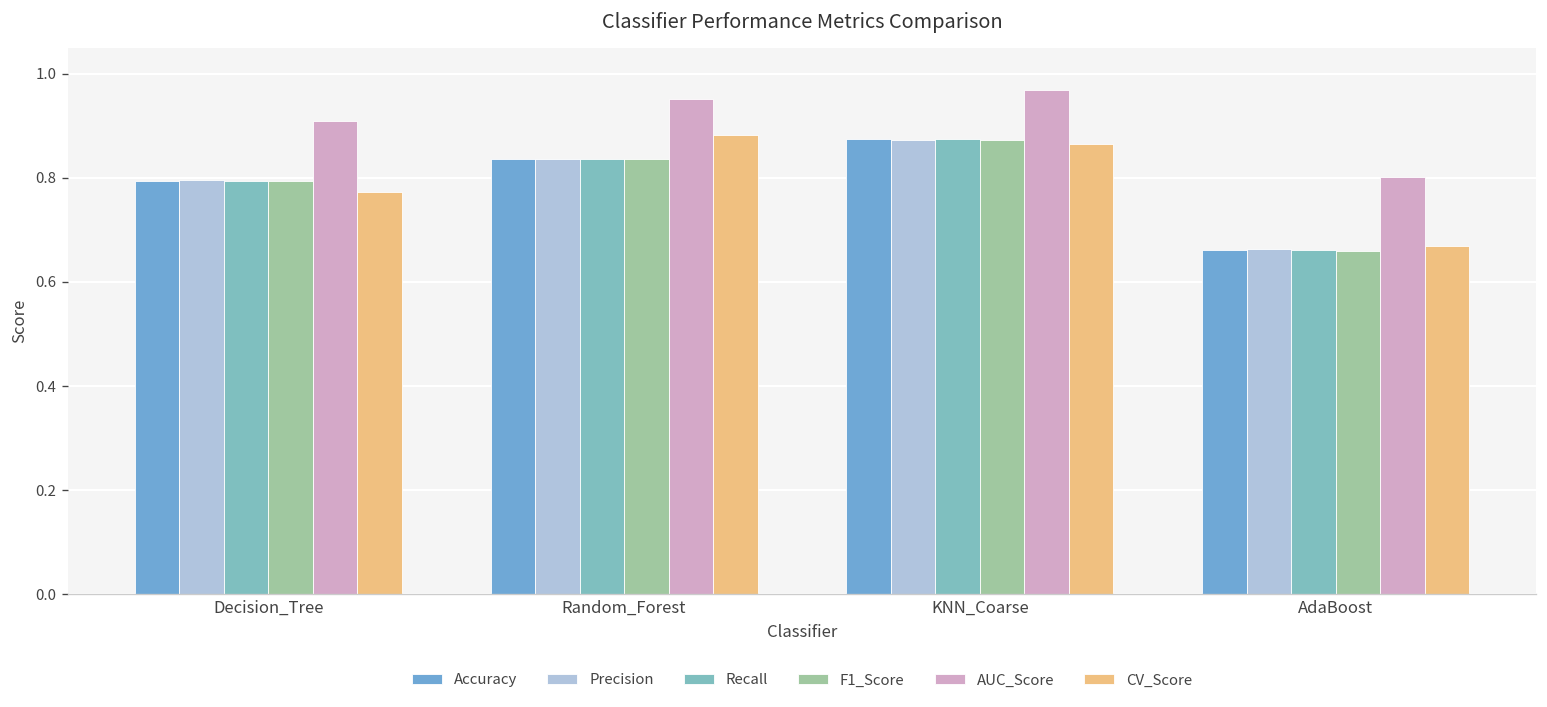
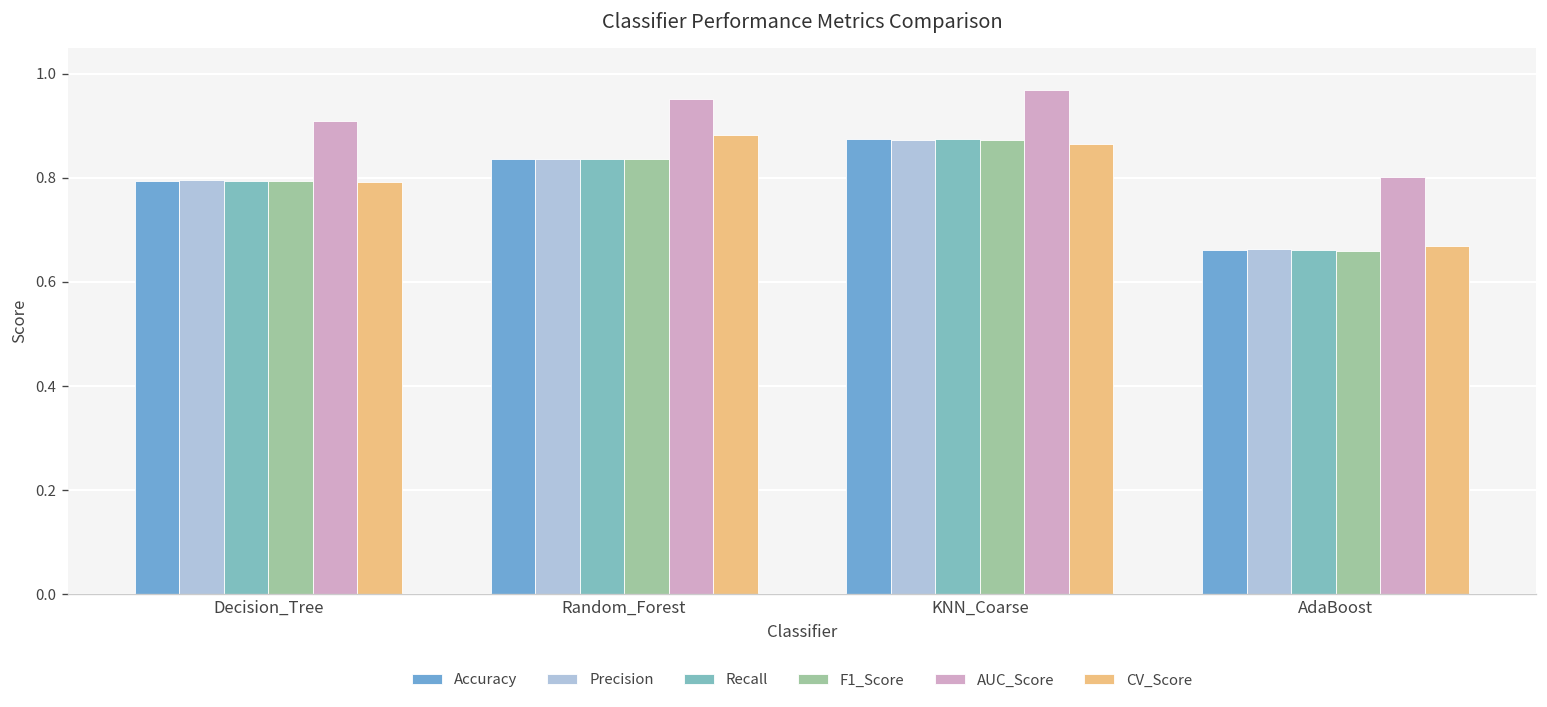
  {
    "CV_Score": {
-     "Decision_Tree": 0.77,
+     "Decision_Tree": 0.79,
      "Random_Forest": 0.88,
      "KNN_Coarse": 0.86,
      "AdaBoost": 0.67
    }
  }
